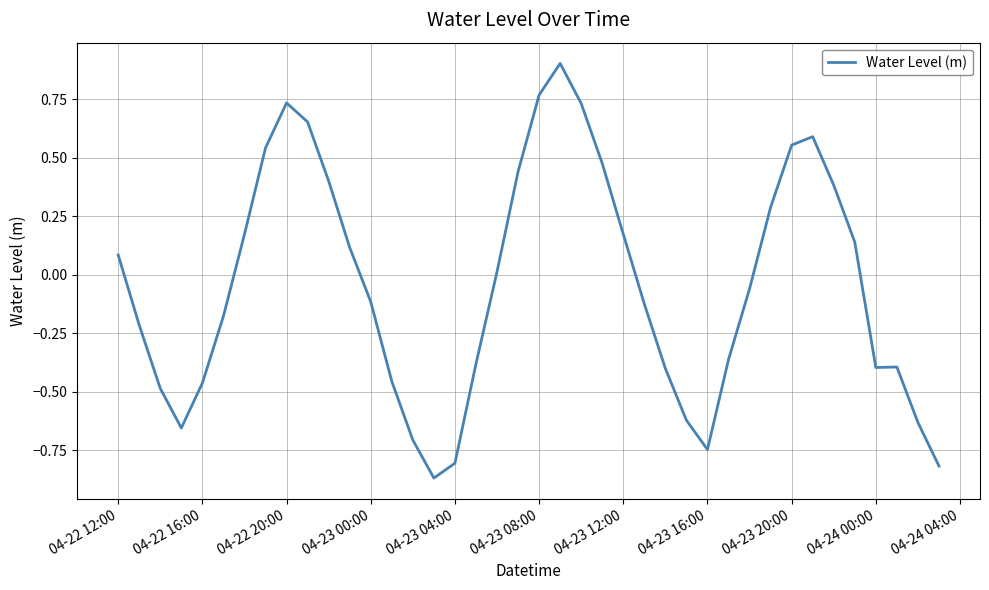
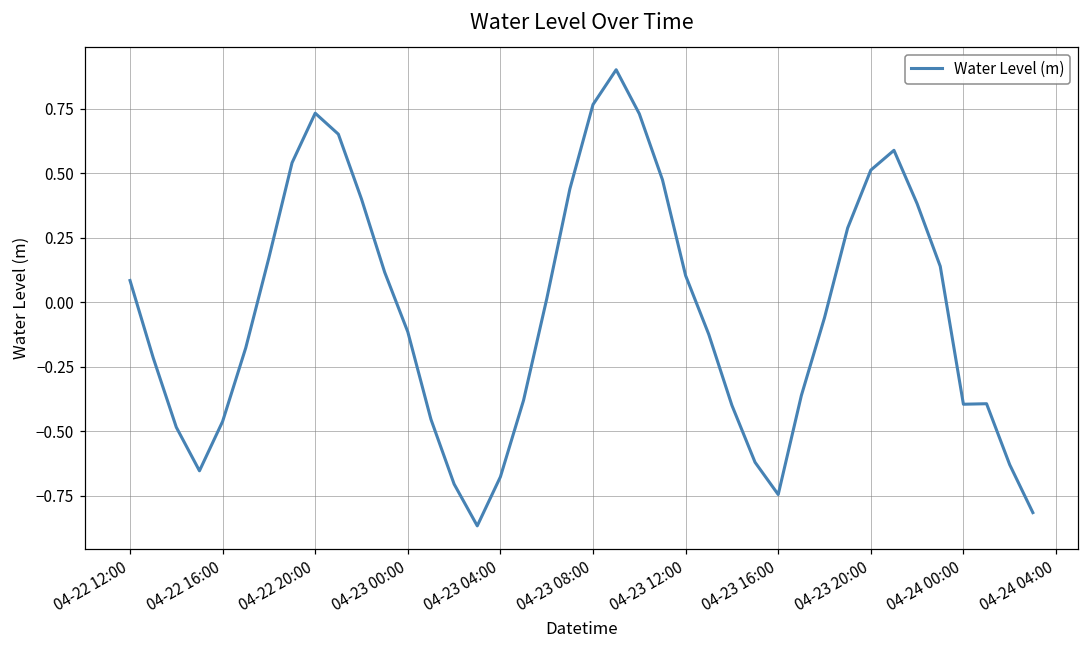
  {
    "04-22 12:00": 0.08,
    "04-22 16:00": -0.46,
    "04-22 20:00": 0.73,
    "04-23 00:00": -0.12,
-   "04-23 04:00": -0.80,
+   "04-23 04:00": -0.68,
    "04-23 08:00": 0.77,
-   "04-23 12:00": 0.17,
+   "04-23 12:00": 0.10,
    "04-23 16:00": -0.75,
-   "04-23 20:00": 0.55,
+   "04-23 20:00": 0.51,
    "04-24 00:00": -0.40
  }
